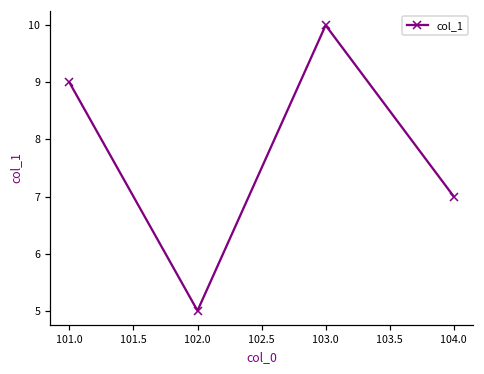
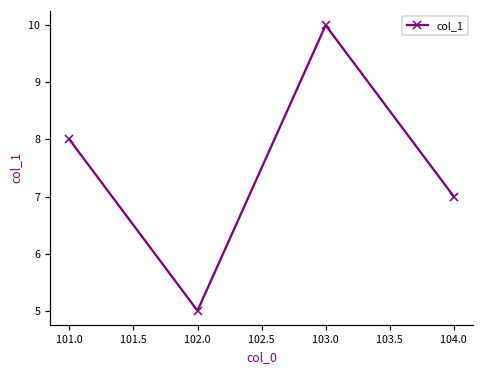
  {
-   "101.0": 9,
+   "101.0": 8,
    "102.0": 5,
    "103.0": 10,
    "104.0": 7
  }
